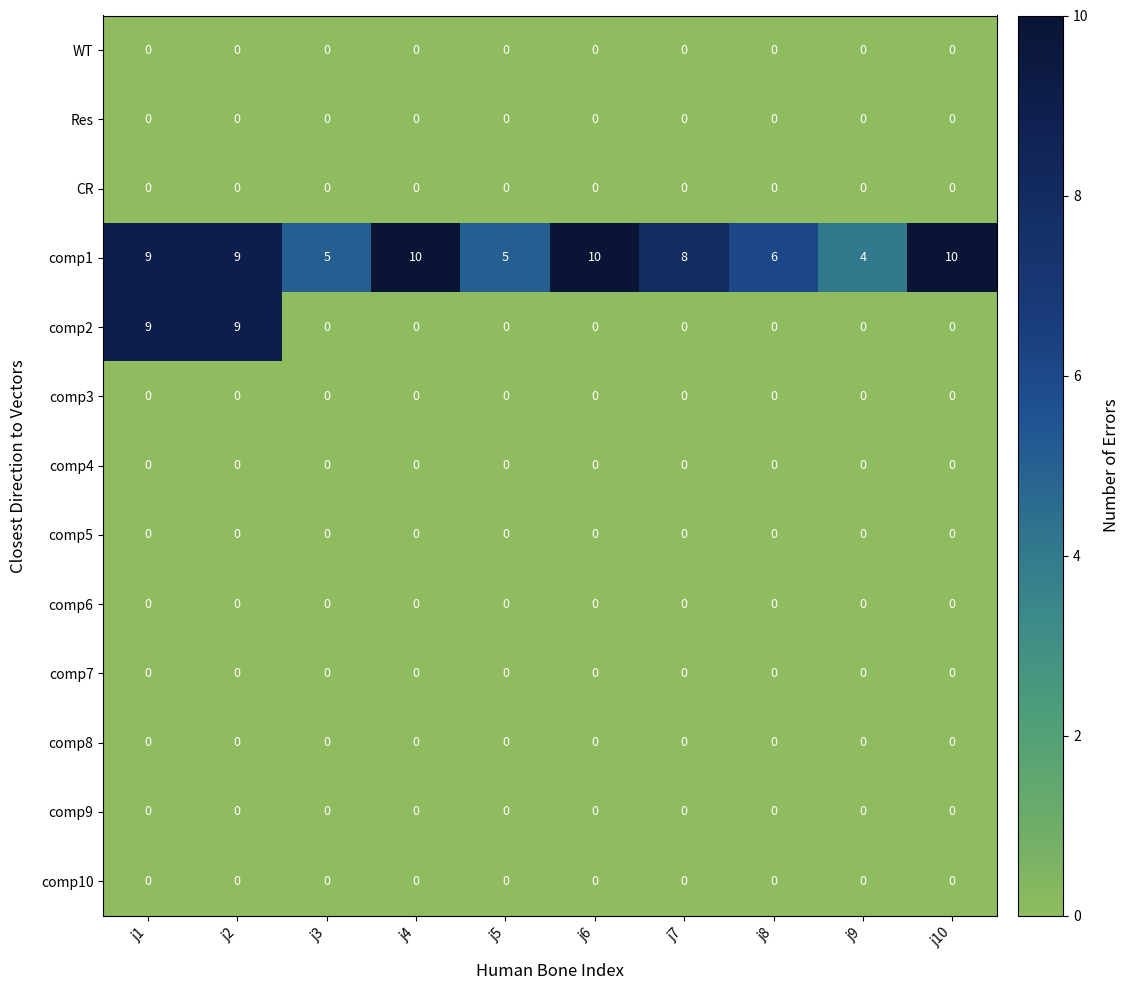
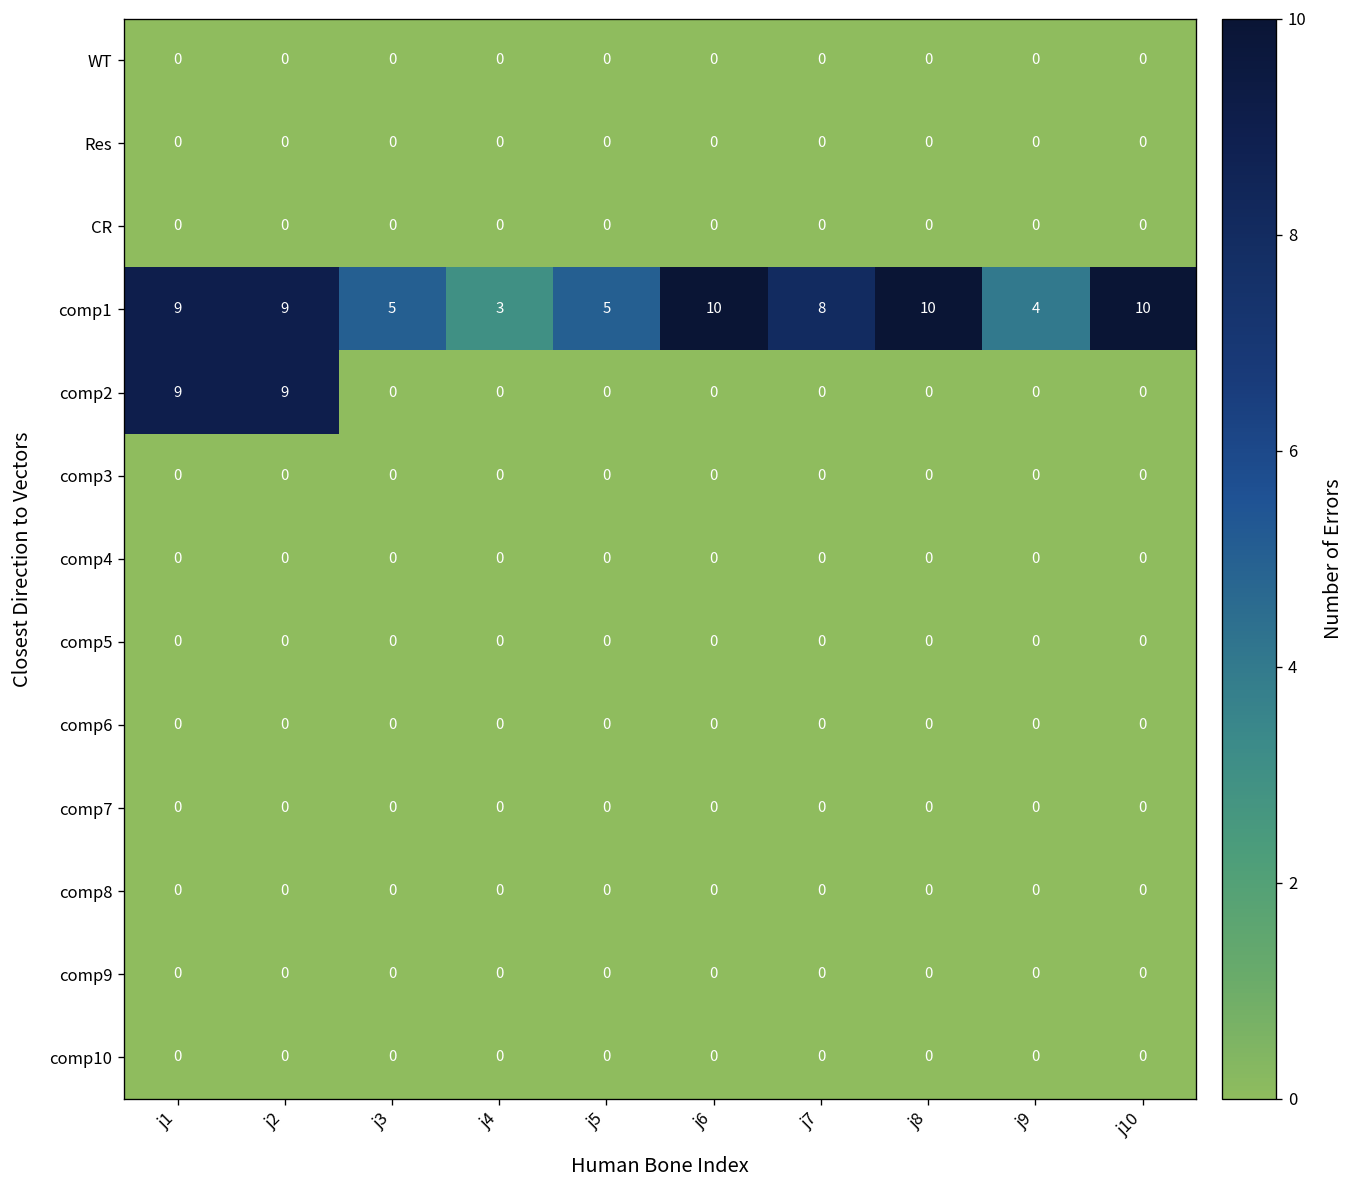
  {
    "WT": {
      "j1": 0,
      "j2": 0,
      "j3": 0,
      "j4": 0,
      "j5": 0,
      "j6": 0,
      "j7": 0,
      "j8": 0,
      "j9": 0,
      "j10": 0
    },
    "Res": {
      "j1": 0,
      "j2": 0,
      "j3": 0,
      "j4": 0,
      "j5": 0,
      "j6": 0,
      "j7": 0,
      "j8": 0,
      "j9": 0,
      "j10": 0
    },
    "CR": {
      "j1": 0,
      "j2": 0,
      "j3": 0,
      "j4": 0,
      "j5": 0,
      "j6": 0,
      "j7": 0,
      "j8": 0,
      "j9": 0,
      "j10": 0
    },
    "comp1": {
      "j1": 9,
      "j2": 9,
      "j3": 5,
-     "j4": 10,
+     "j4": 3,
      "j5": 5,
      "j6": 10,
      "j7": 8,
-     "j8": 6,
+     "j8": 10,
      "j9": 4,
      "j10": 10
    },
    "comp2": {
      "j1": 9,
      "j2": 9,
      "j3": 0,
      "j4": 0,
      "j5": 0,
      "j6": 0,
      "j7": 0,
      "j8": 0,
      "j9": 0,
      "j10": 0
    },
    "comp3": {
      "j1": 0,
      "j2": 0,
      "j3": 0,
      "j4": 0,
      "j5": 0,
      "j6": 0,
      "j7": 0,
      "j8": 0,
      "j9": 0,
      "j10": 0
    },
    "comp4": {
      "j1": 0,
      "j2": 0,
      "j3": 0,
      "j4": 0,
      "j5": 0,
      "j6": 0,
      "j7": 0,
      "j8": 0,
      "j9": 0,
      "j10": 0
    },
    "comp5": {
      "j1": 0,
      "j2": 0,
      "j3": 0,
      "j4": 0,
      "j5": 0,
      "j6": 0,
      "j7": 0,
      "j8": 0,
      "j9": 0,
      "j10": 0
    },
    "comp6": {
      "j1": 0,
      "j2": 0,
      "j3": 0,
      "j4": 0,
      "j5": 0,
      "j6": 0,
      "j7": 0,
      "j8": 0,
      "j9": 0,
      "j10": 0
    },
    "comp7": {
      "j1": 0,
      "j2": 0,
      "j3": 0,
      "j4": 0,
      "j5": 0,
      "j6": 0,
      "j7": 0,
      "j8": 0,
      "j9": 0,
      "j10": 0
    },
    "comp8": {
      "j1": 0,
      "j2": 0,
      "j3": 0,
      "j4": 0,
      "j5": 0,
      "j6": 0,
      "j7": 0,
      "j8": 0,
      "j9": 0,
      "j10": 0
    },
    "comp9": {
      "j1": 0,
      "j2": 0,
      "j3": 0,
      "j4": 0,
      "j5": 0,
      "j6": 0,
      "j7": 0,
      "j8": 0,
      "j9": 0,
      "j10": 0
    },
    "comp10": {
      "j1": 0,
      "j2": 0,
      "j3": 0,
      "j4": 0,
      "j5": 0,
      "j6": 0,
      "j7": 0,
      "j8": 0,
      "j9": 0,
      "j10": 0
    }
  }
